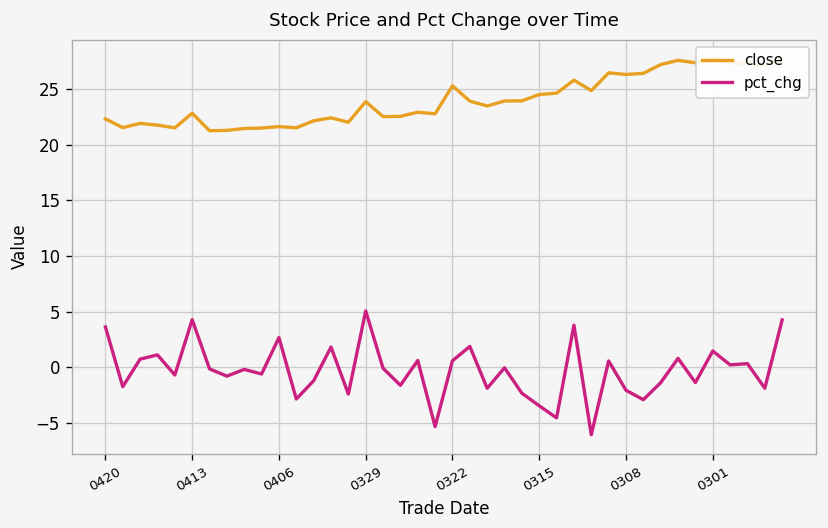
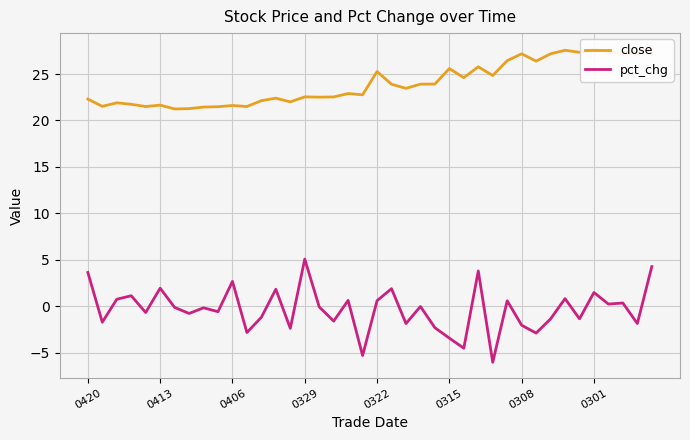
  {
    "close": {
      "0420": 22,
-     "0413": 23,
+     "0413": 22,
      "0406": 22,
-     "0329": 24,
+     "0329": 23,
      "0322": 25,
-     "0315": 24,
-     "0308": 26
+     "0315": 26,
+     "0308": 27
    },
    "pct_chg": {
      "0420": 4,
-     "0413": 4,
+     "0413": 2,
      "0406": 3,
      "0329": 5,
      "0322": 1,
      "0315": -3,
      "0308": -2,
      "0301": 1
    }
  }
